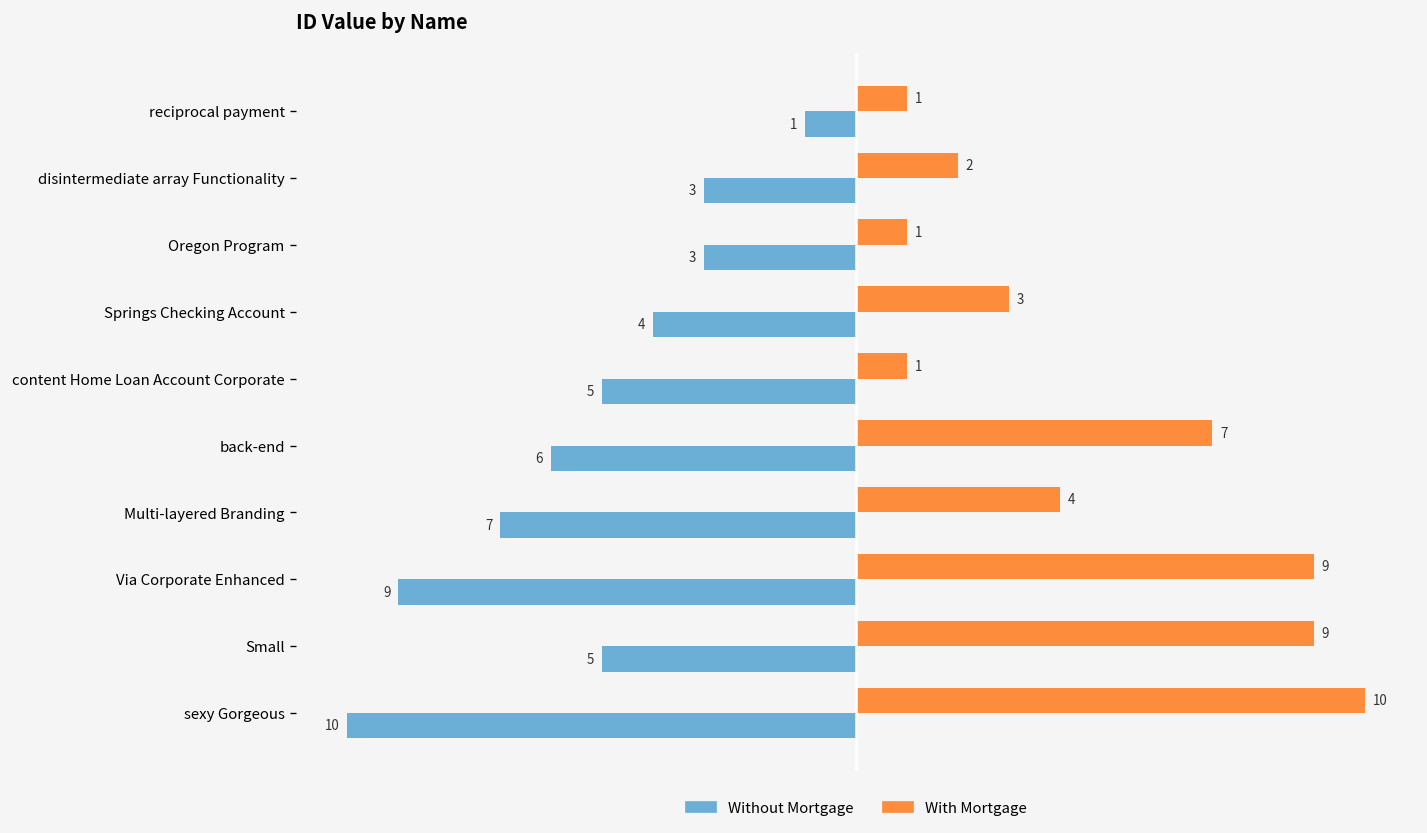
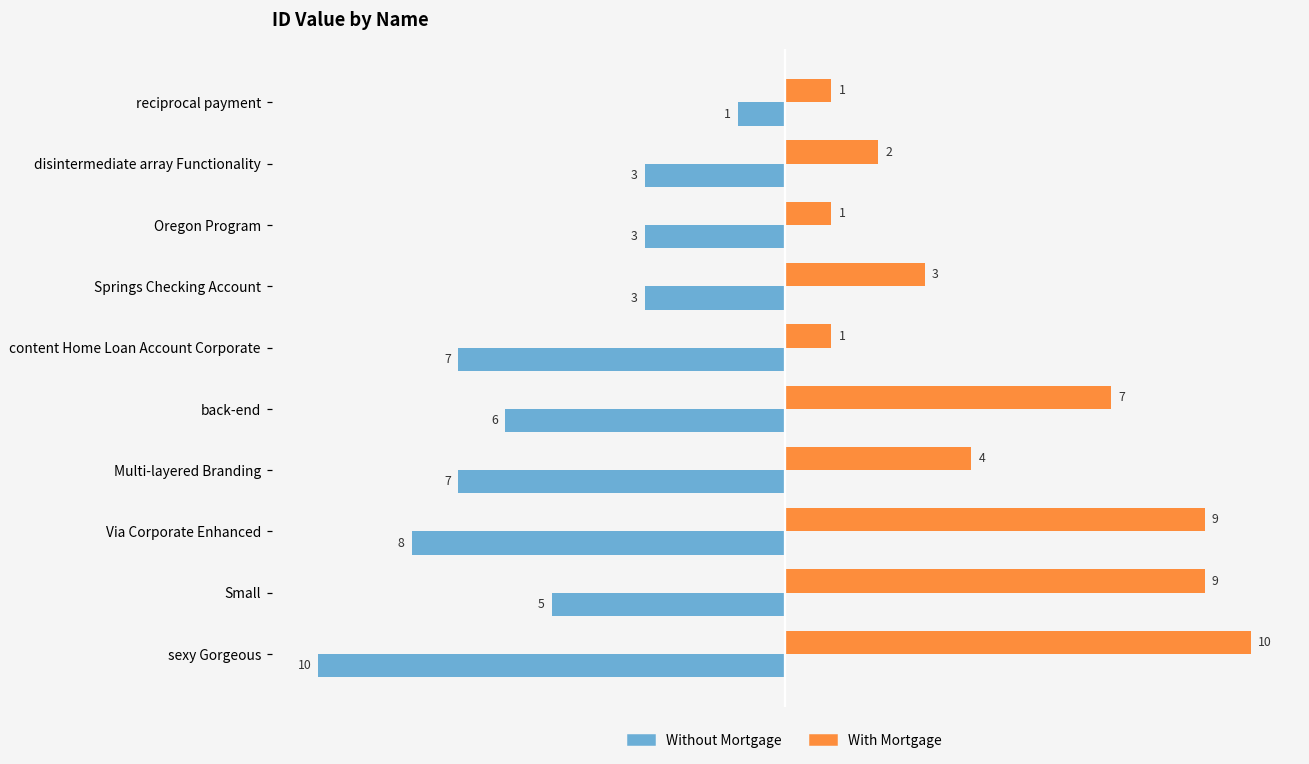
  {
    "Without Mortgage": {
-     "Springs Checking Account": 4,
-     "content Home Loan Account Corporate": 5,
-     "Via Corporate Enhanced": 9
+     "Springs Checking Account": 3,
+     "content Home Loan Account Corporate": 7,
+     "Via Corporate Enhanced": 8
    },
    "With Mortgage": {
      "reciprocal payment": 1,
      "disintermediate array Functionality": 2,
      "Oregon Program": 1,
      "Springs Checking Account": 3,
      "content Home Loan Account Corporate": 1,
      "back-end": 7,
      "Multi-layered Branding": 4,
      "Via Corporate Enhanced": 9,
      "Small": 9,
      "sexy Gorgeous": 10
    }
  }
